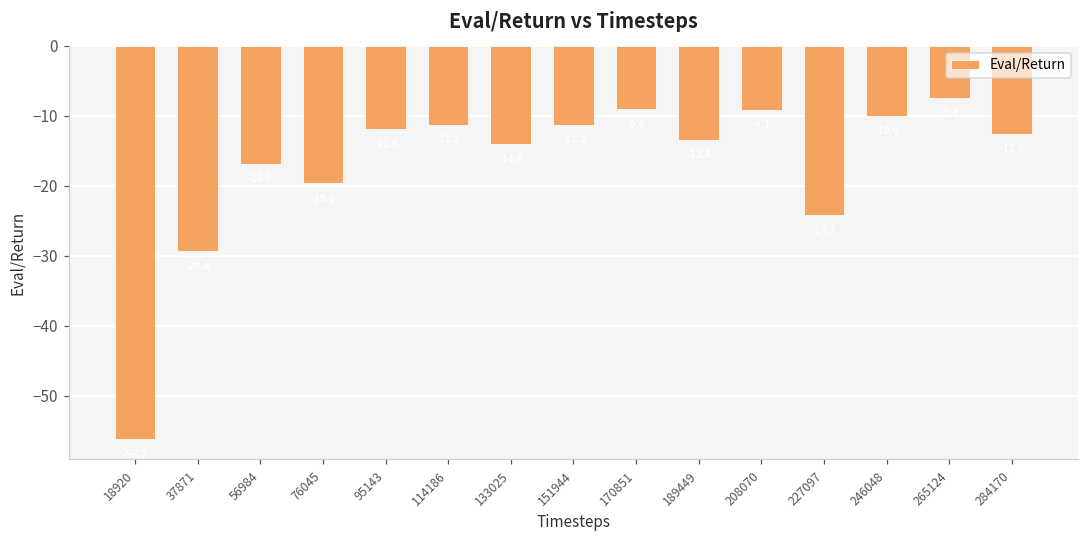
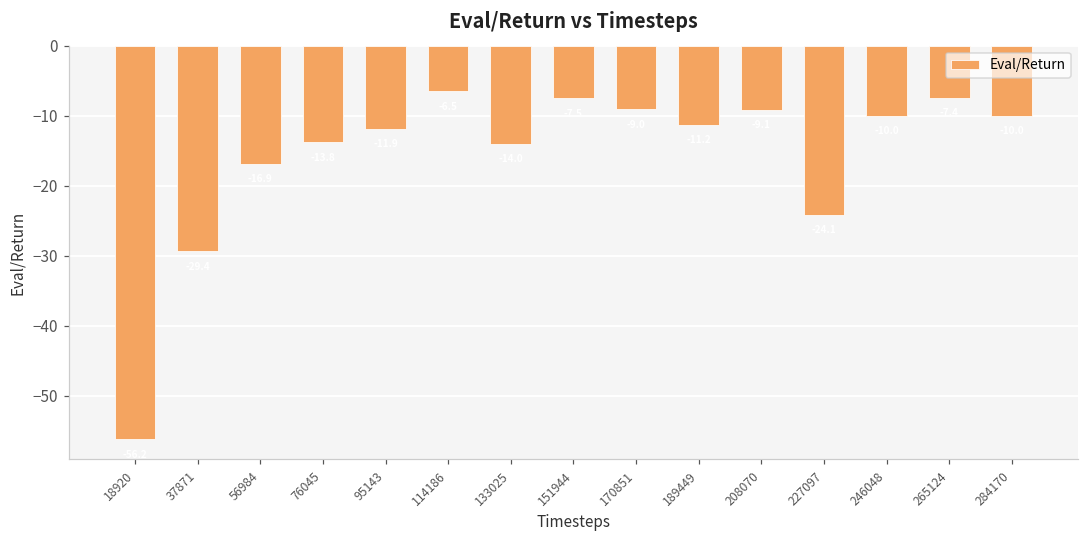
  {
    "18920": -56,
    "37871": -29,
    "56984": -17,
-   "76045": -20,
+   "76045": -14,
    "95143": -12,
-   "114186": -11,
+   "114186": -6,
    "133025": -14,
-   "151944": -11,
+   "151944": -8,
    "170851": -9,
-   "189449": -13,
+   "189449": -11,
    "208070": -9,
    "227097": -24,
    "246048": -10,
    "265124": -7,
-   "284170": -13
+   "284170": -10
  }
